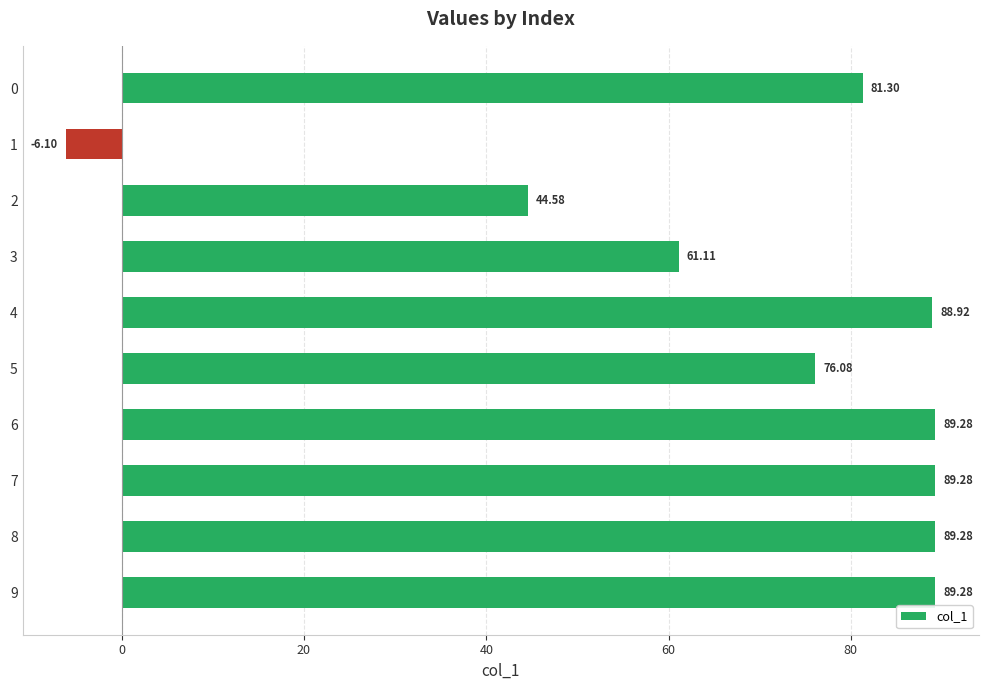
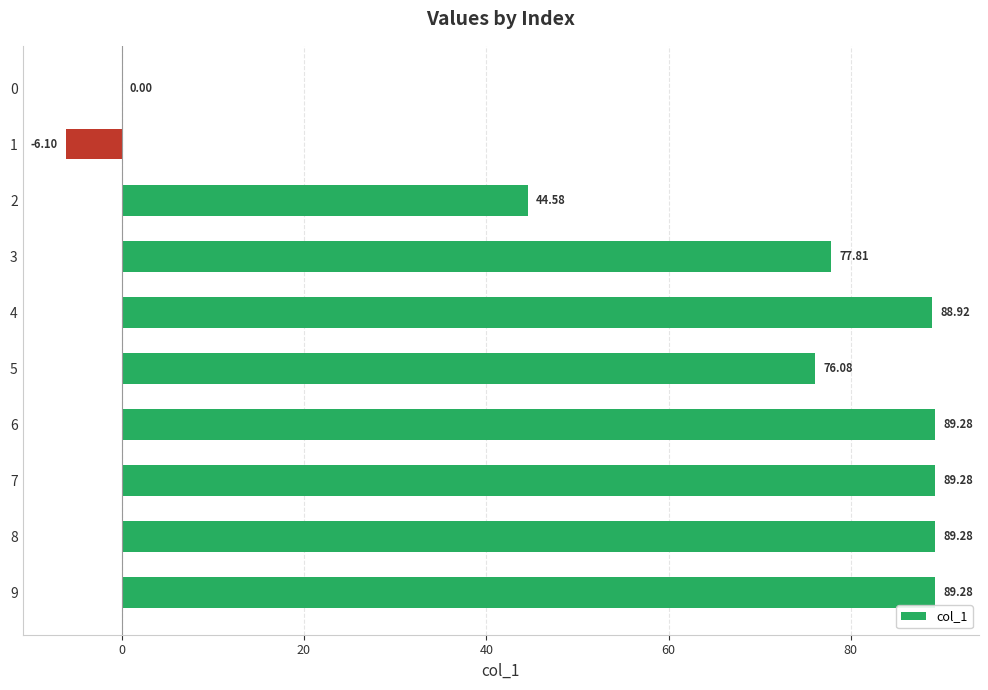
  {
-   "0": 81.30,
+   "0": 0.00,
    "1": -6.10,
    "2": 44.58,
-   "3": 61.11,
+   "3": 77.81,
    "4": 88.92,
    "5": 76.08,
    "6": 89.28,
    "7": 89.28,
    "8": 89.28,
    "9": 89.28
  }
